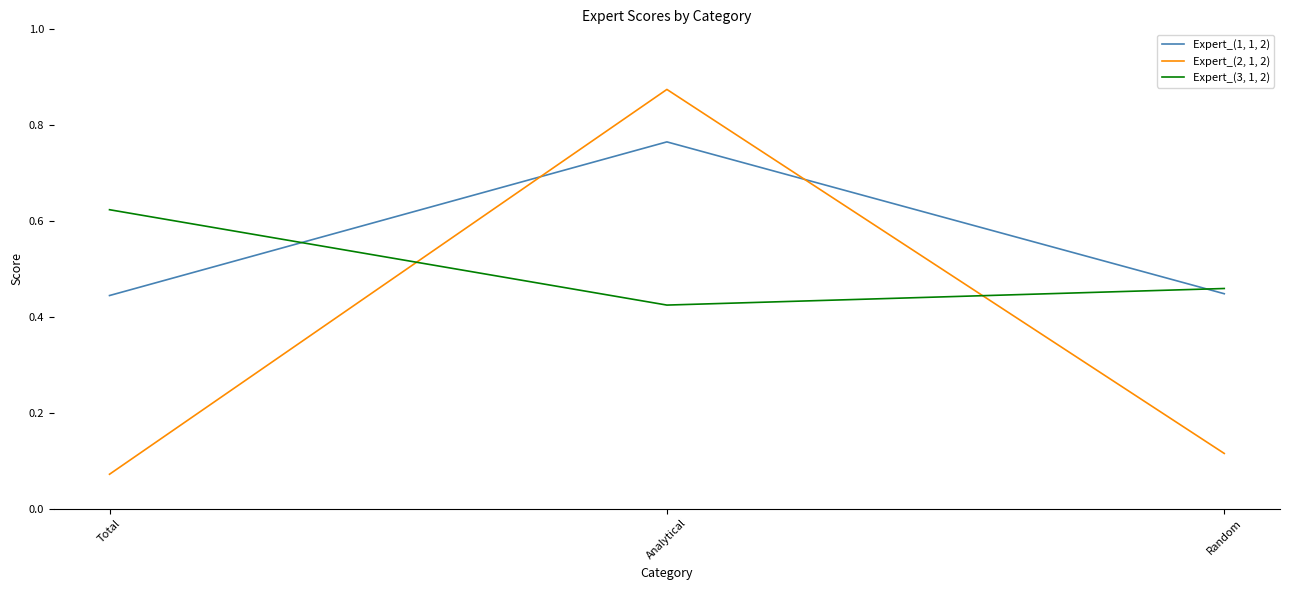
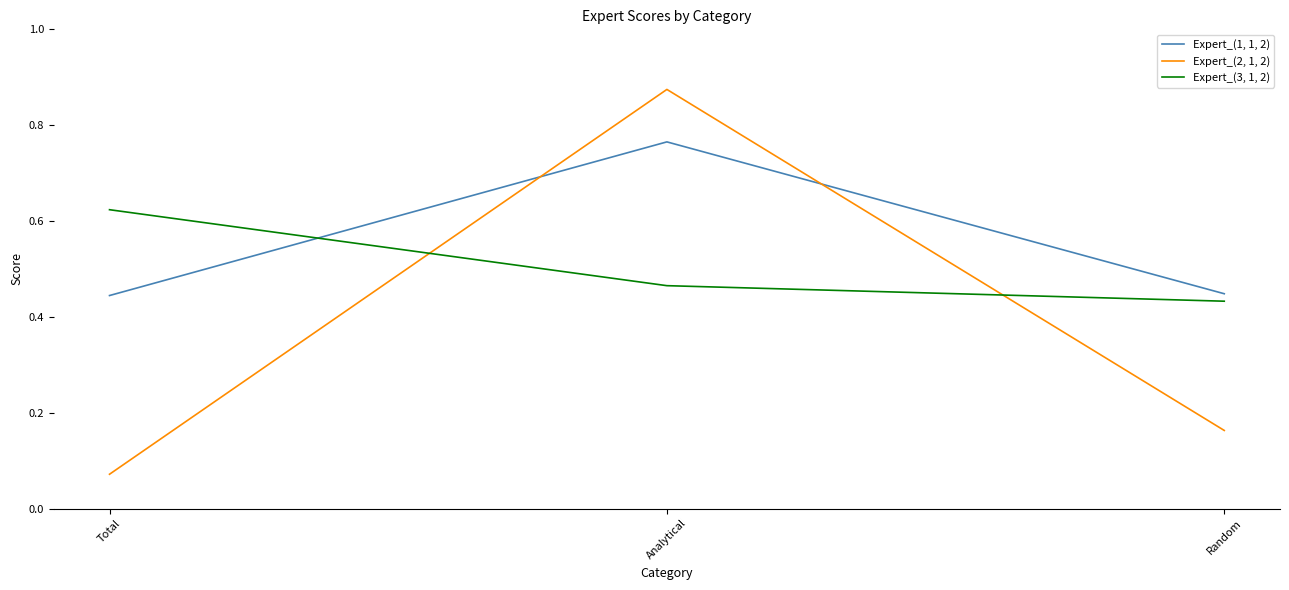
  {
    "Expert_(1, 1, 2)": {
      "Total": 0.44,
      "Analytical": 0.77,
      "Random": 0.45
    },
    "Expert_(2, 1, 2)": {
      "Total": 0.07,
      "Analytical": 0.87,
-     "Random": 0.11
+     "Random": 0.16
    },
    "Expert_(3, 1, 2)": {
      "Total": 0.62,
-     "Analytical": 0.42,
-     "Random": 0.46
+     "Analytical": 0.47,
+     "Random": 0.43
    }
  }
